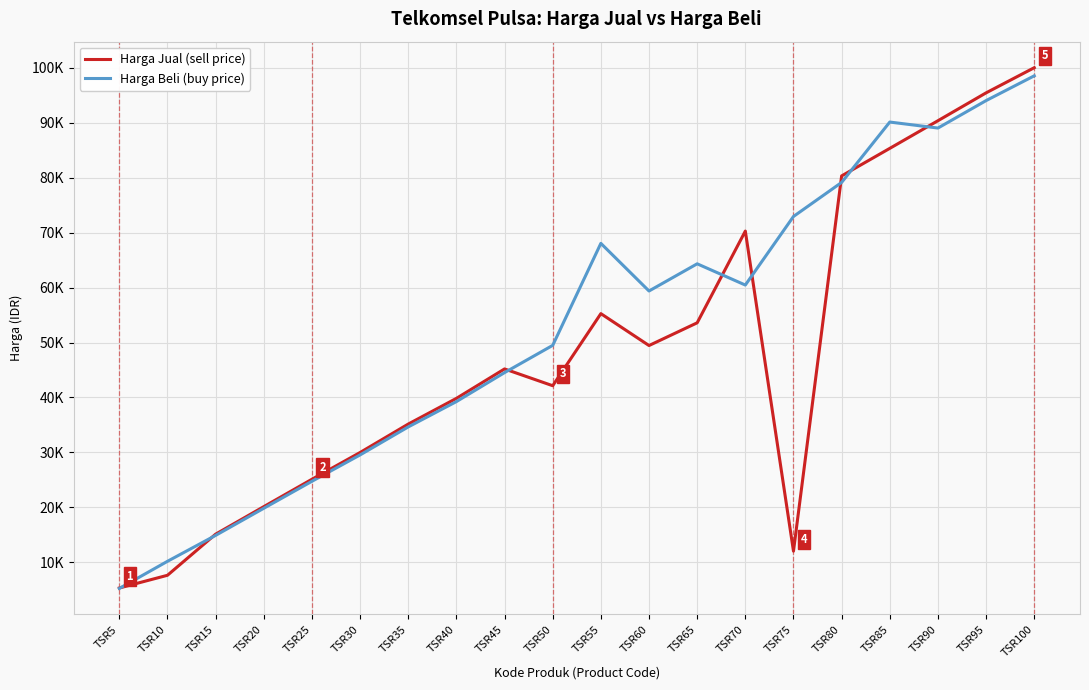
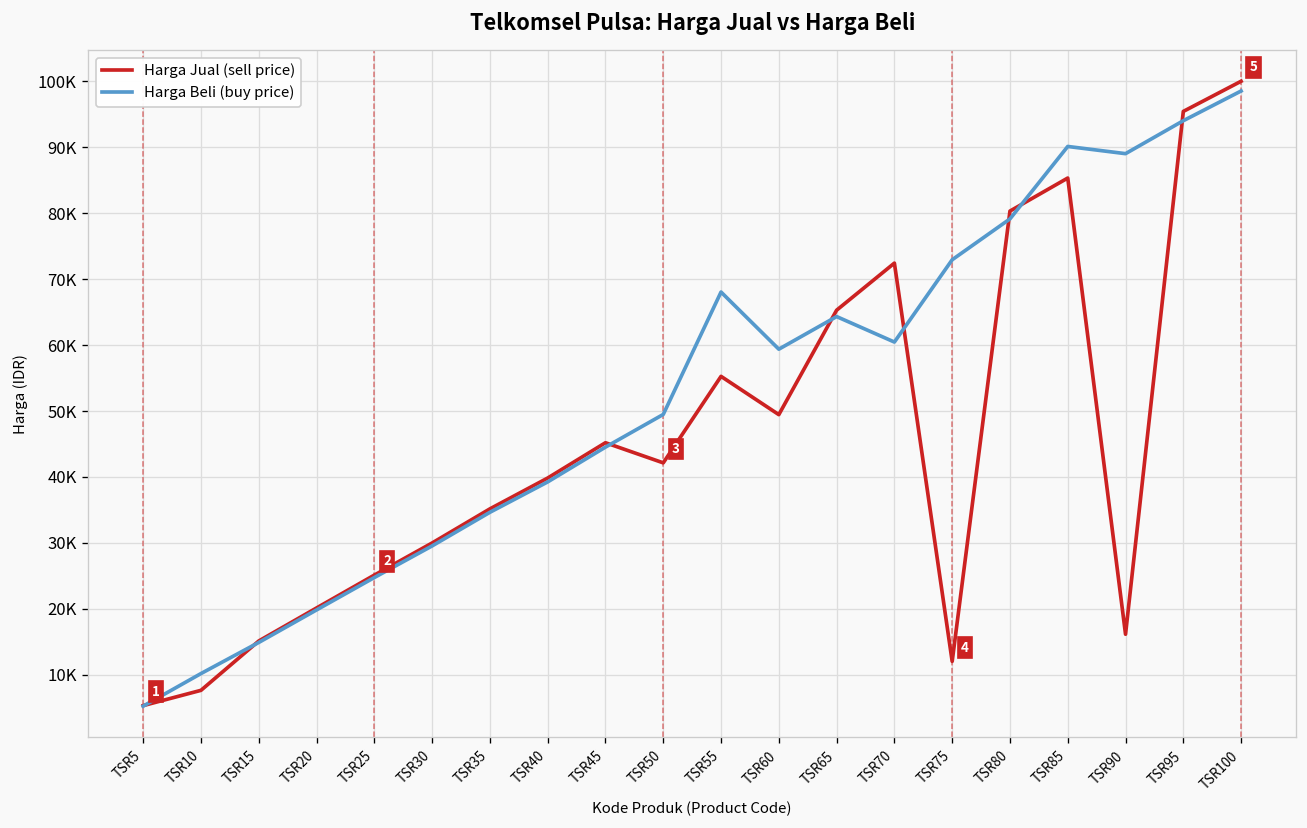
  {
    "Harga Jual (sell price)": {
      "TSR10": 8000,
      "TSR35": 35000,
      "TSR40": 40000,
      "TSR45": 45000,
      "TSR55": 55000,
      "TSR60": 49000,
-     "TSR65": 54000,
-     "TSR70": 70000,
+     "TSR65": 65000,
+     "TSR70": 72000,
      "TSR80": 80000,
      "TSR85": 85000,
-     "TSR90": 90000,
+     "TSR90": 16000,
      "TSR95": 95000
    },
    "Harga Beli (buy price)": {
      "TSR10": 10000,
      "TSR35": 35000,
      "TSR40": 39000,
      "TSR45": 45000,
      "TSR50": 49000,
      "TSR55": 68000,
      "TSR60": 59000,
      "TSR65": 64000,
      "TSR70": 60000,
      "TSR75": 73000,
      "TSR80": 79000,
      "TSR85": 90000,
      "TSR90": 89000,
      "TSR95": 94000,
      "TSR100": 99000
    }
  }
